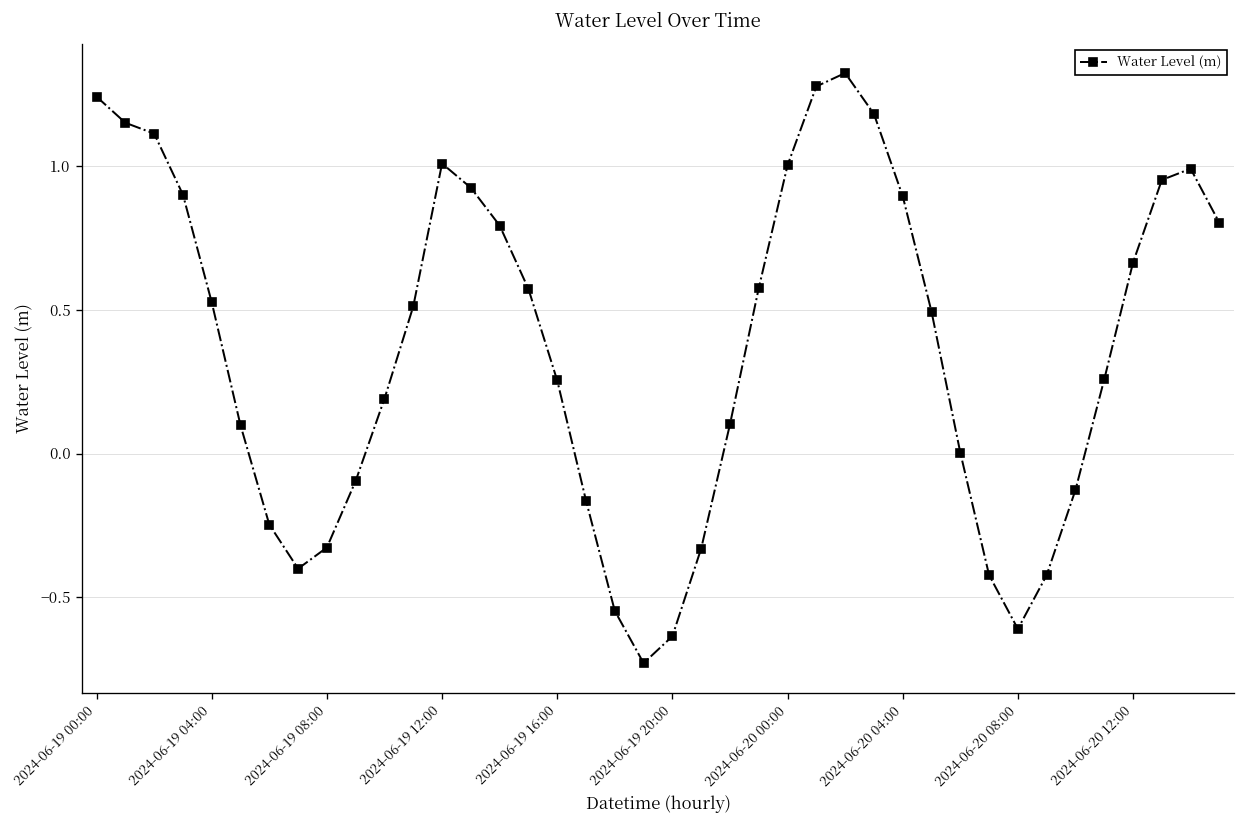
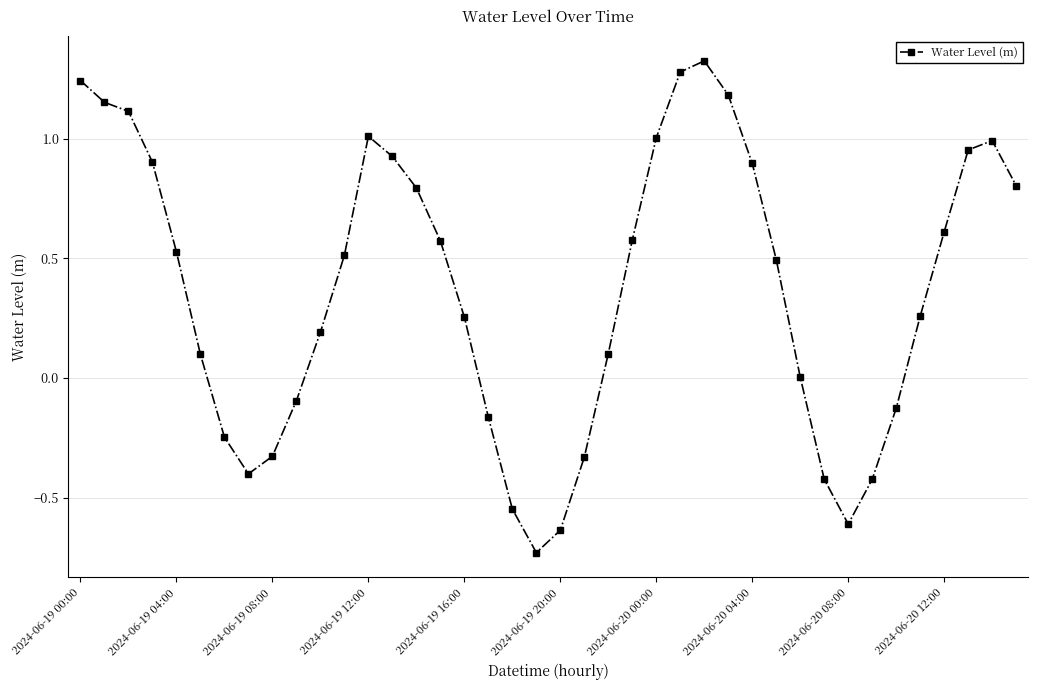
  {
    "2024-06-19 00:00": 1.24,
    "2024-06-19 04:00": 0.53,
    "2024-06-19 08:00": -0.33,
    "2024-06-19 12:00": 1.01,
    "2024-06-19 16:00": 0.25,
    "2024-06-19 20:00": -0.64,
    "2024-06-20 00:00": 1.00,
    "2024-06-20 04:00": 0.90,
    "2024-06-20 08:00": -0.61,
-   "2024-06-20 12:00": 0.67
+   "2024-06-20 12:00": 0.61
  }
